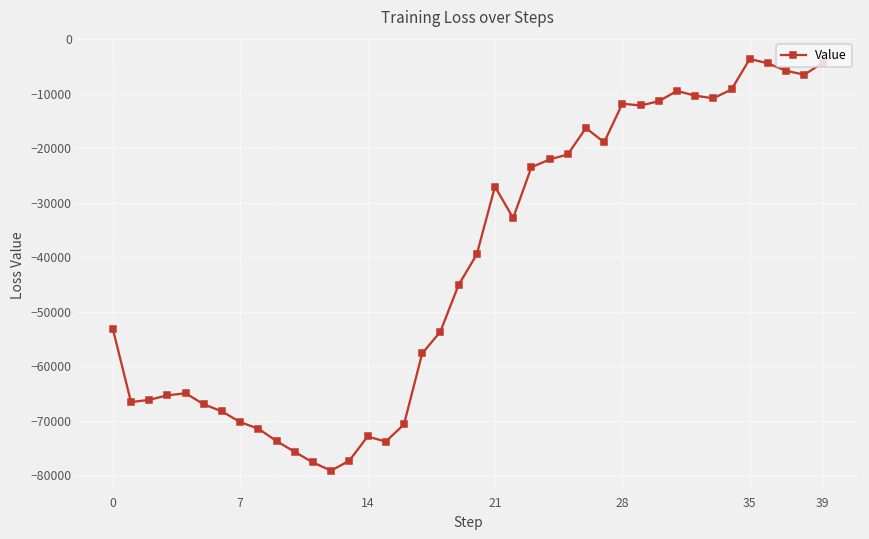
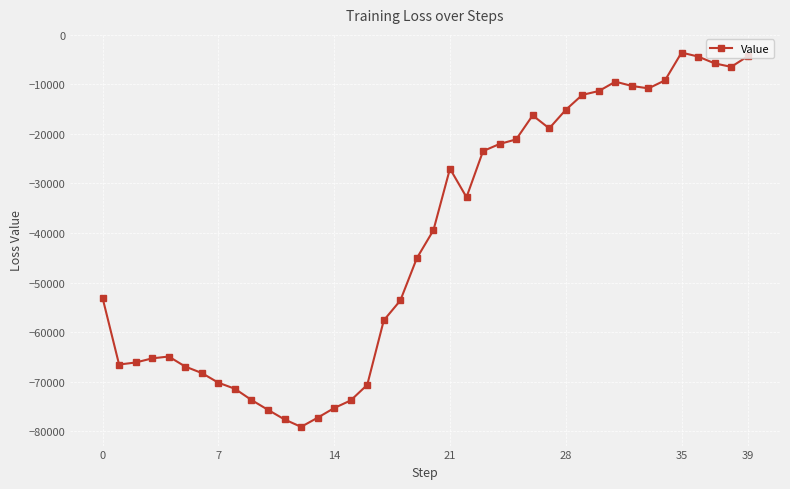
  {
    "0": -53000,
    "7": -70000,
-   "14": -73000,
+   "14": -75000,
    "21": -27000,
-   "28": -12000,
+   "28": -15000,
    "35": -4000
  }
